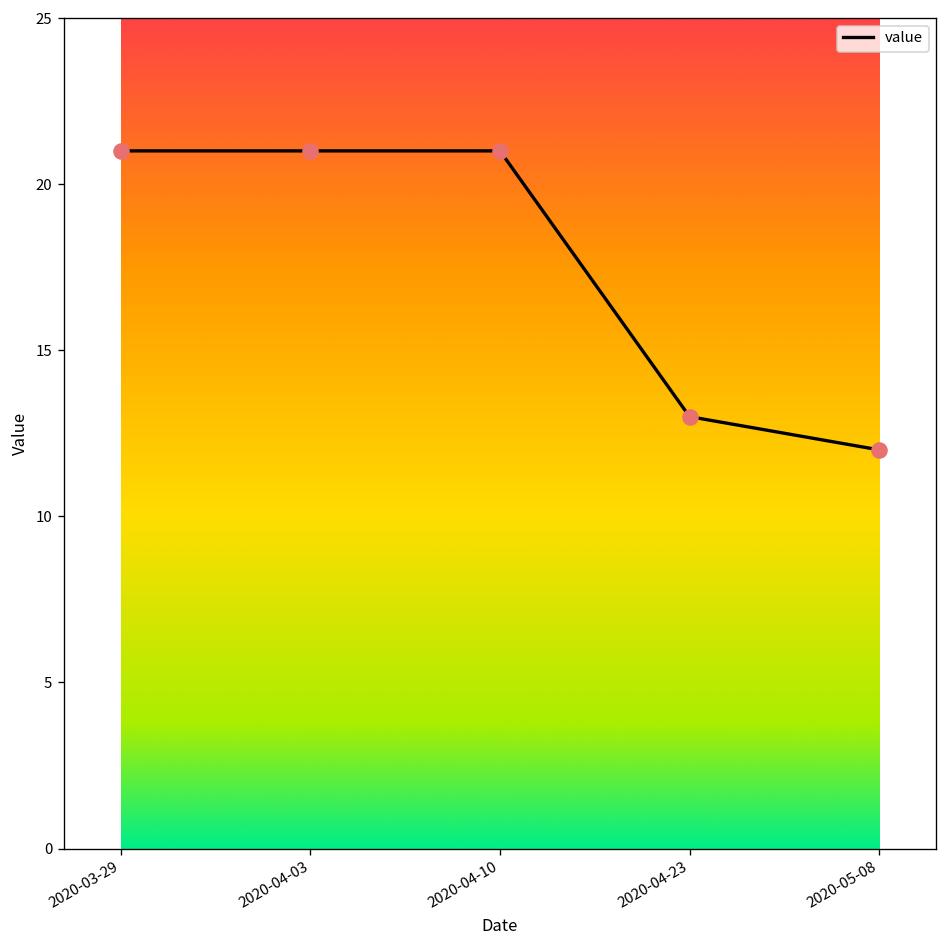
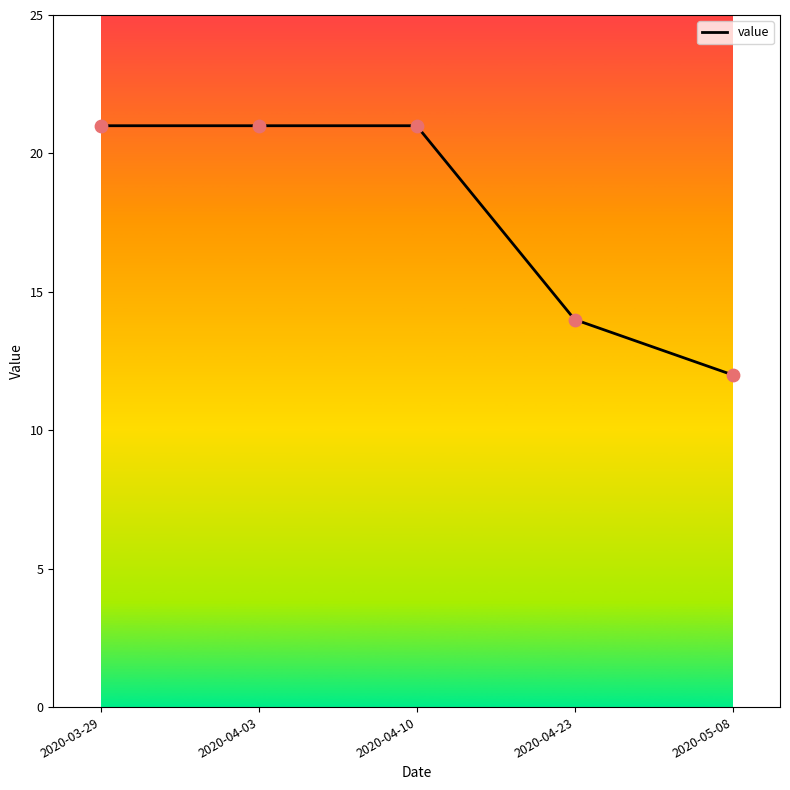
  {
    "2020-03-29": 21,
    "2020-04-03": 21,
    "2020-04-10": 21,
-   "2020-04-23": 13,
+   "2020-04-23": 14,
    "2020-05-08": 12
  }
